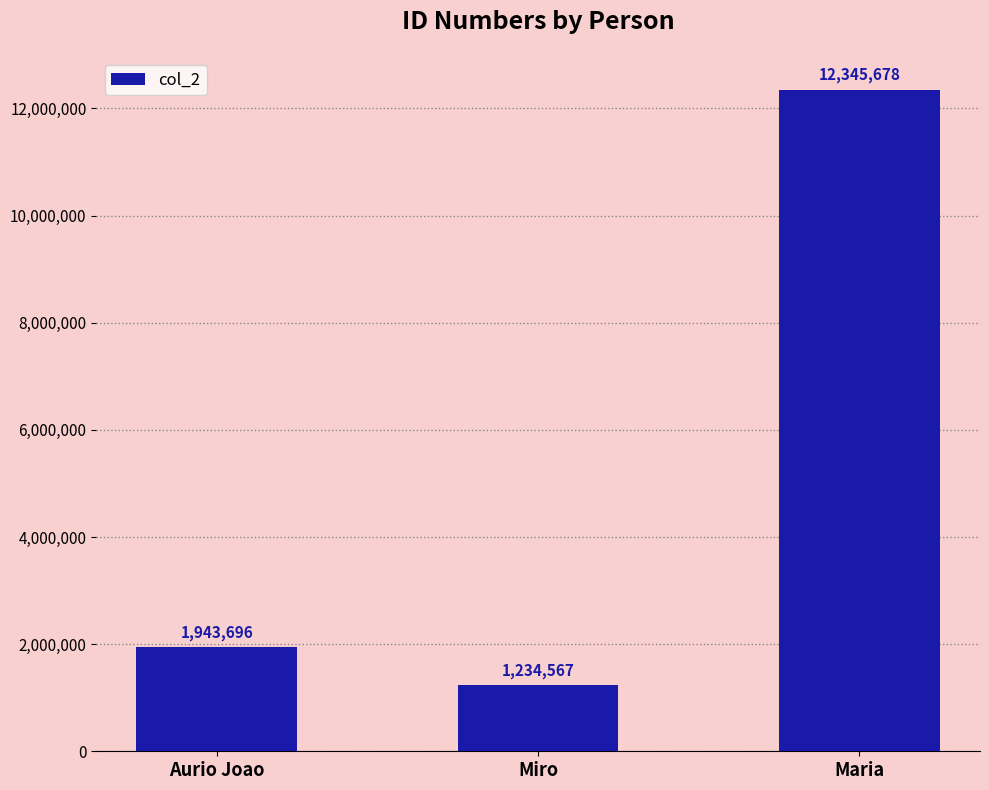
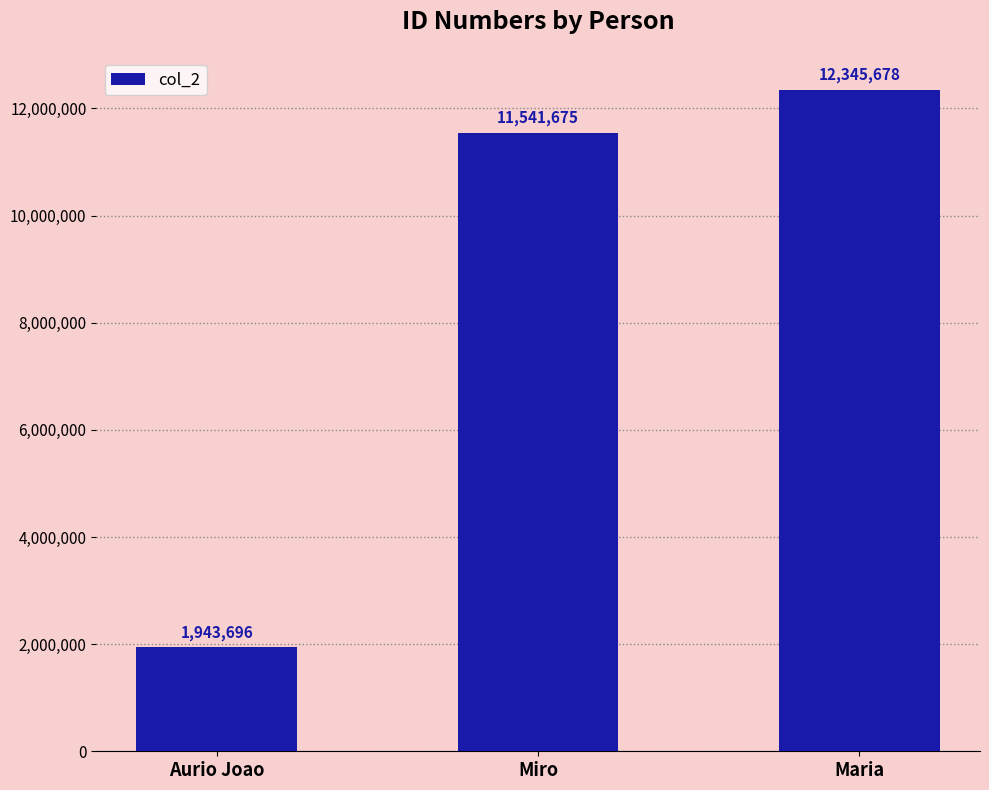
  {
    "Aurio Joao": "1,943,696",
-   "Miro": "1,234,567",
+   "Miro": "11,541,675",
    "Maria": "12,345,678"
  }
